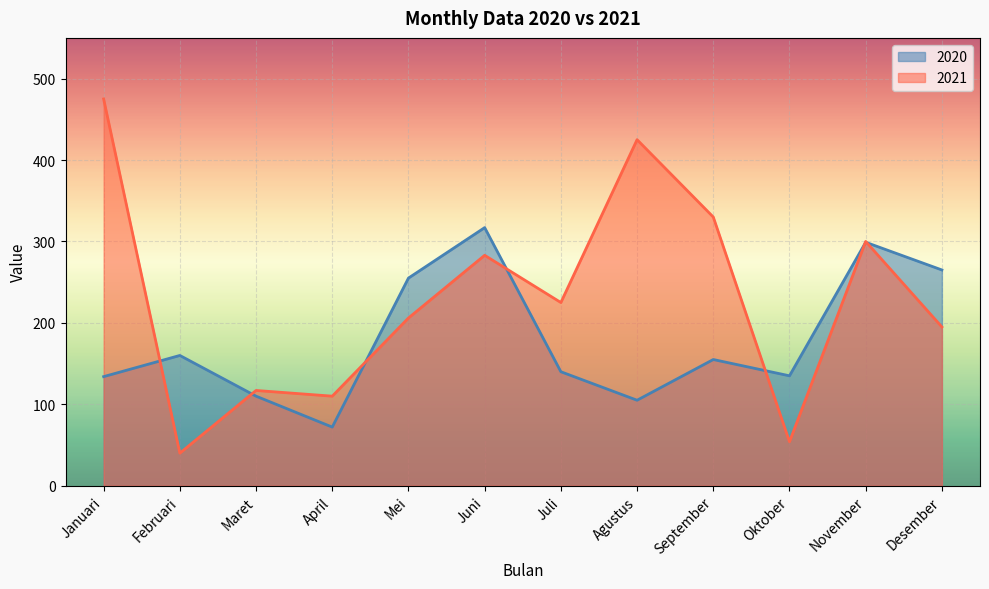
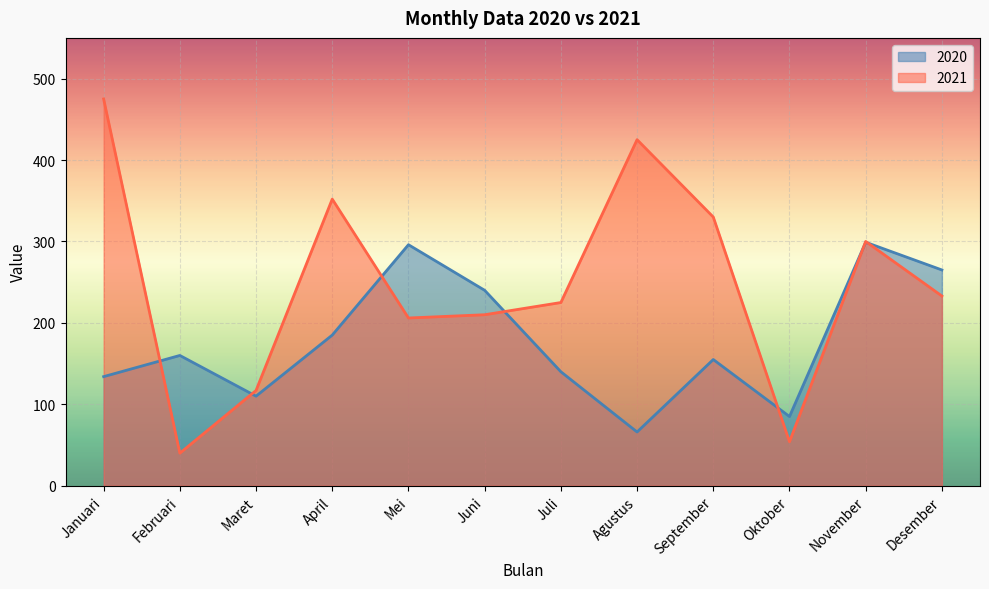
  {
    "2020": {
      "Januari": 130,
      "Februari": 160,
      "Maret": 110,
-     "April": 70,
-     "Mei": 260,
-     "Juni": 320,
+     "April": 190,
+     "Mei": 300,
+     "Juni": 240,
      "Juli": 140,
-     "Agustus": 110,
+     "Agustus": 70,
      "September": 160,
-     "Oktober": 140,
+     "Oktober": 90,
      "Desember": 270
    },
    "2021": {
      "Januari": 480,
      "Februari": 40,
      "Maret": 120,
-     "April": 110,
+     "April": 350,
      "Mei": 210,
-     "Juni": 280,
+     "Juni": 210,
      "Juli": 230,
      "Agustus": 430,
      "September": 330,
      "Oktober": 50,
-     "Desember": 200
+     "Desember": 230
    }
  }
